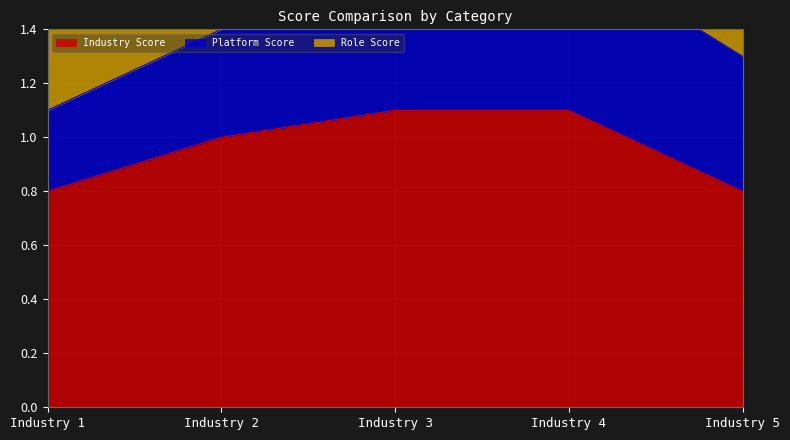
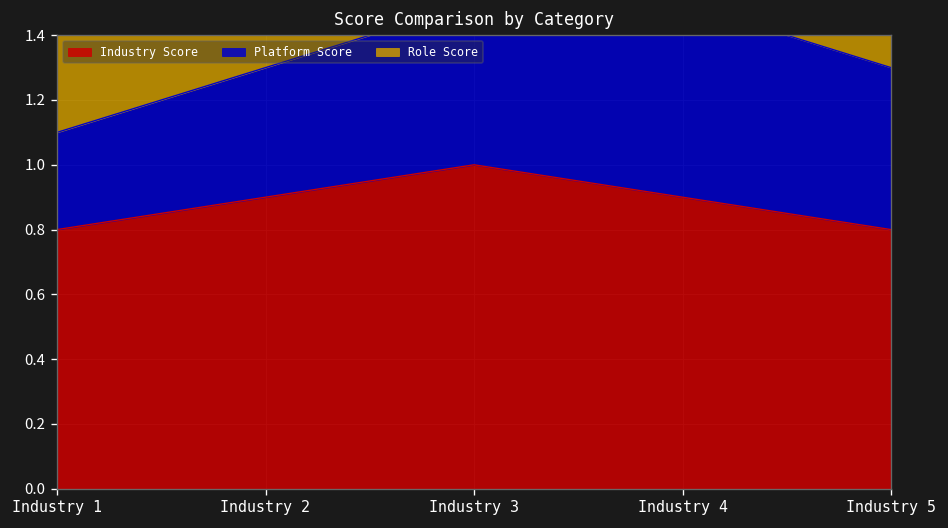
  {
    "Industry Score": {
      "Industry 1": 0.8,
-     "Industry 2": 1.0,
-     "Industry 3": 1.1,
-     "Industry 4": 1.1,
+     "Industry 2": 0.9,
+     "Industry 3": 1.0,
+     "Industry 4": 0.9,
      "Industry 5": 0.8
    },
    "Platform Score": {
      "Industry 1": 0.3,
      "Industry 2": 0.4,
      "Industry 5": 0.5
    }
  }
